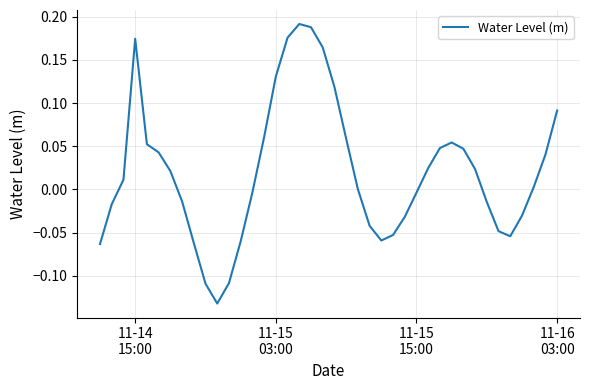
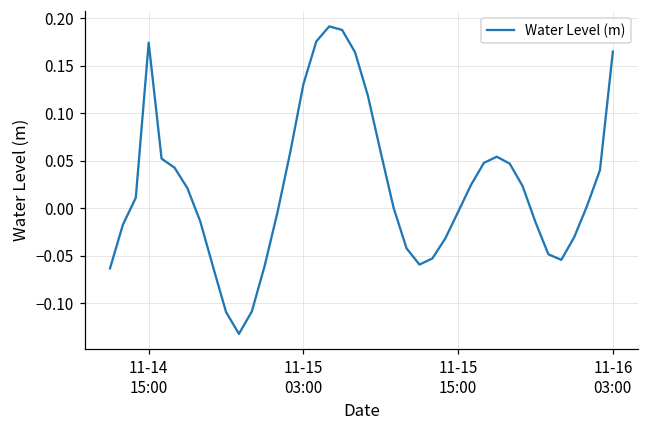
  {
    "11-14 15:00": 0.17,
    "11-15 03:00": 0.13,
    "11-15 15:00": 0.00,
-   "11-16 03:00": 0.09
+   "11-16 03:00": 0.17
  }
